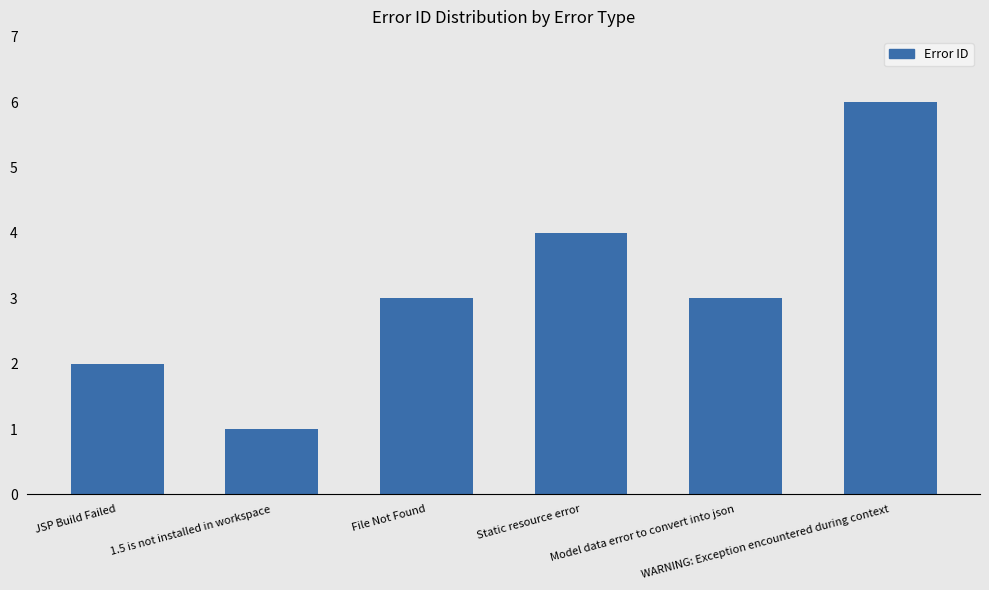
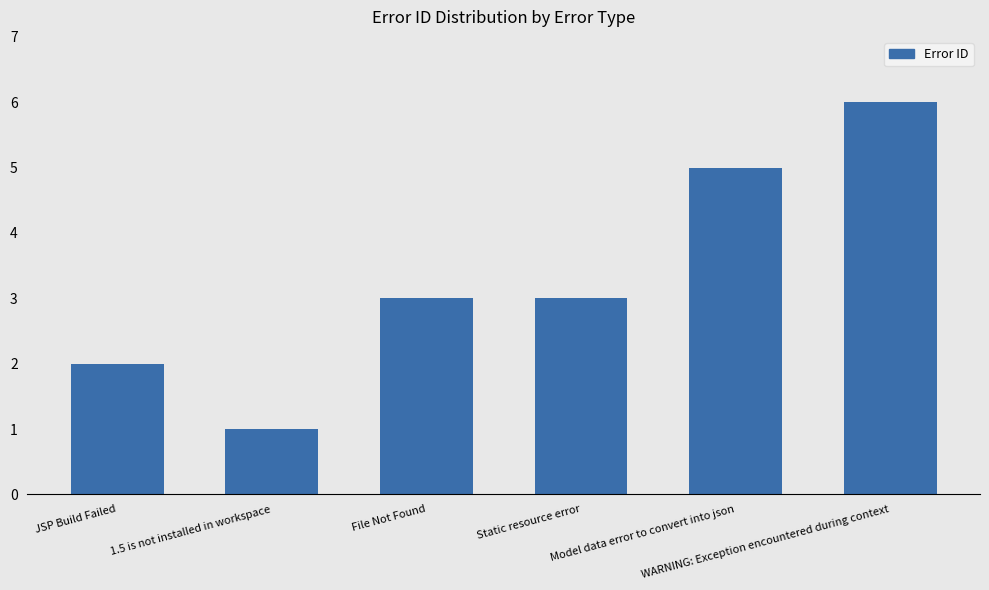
  {
    "JSP Build Failed": 2,
    "1.5 is not installed in workspace": 1,
    "File Not Found": 3,
-   "Static resource error": 4,
-   "Model data error to convert into json": 3,
+   "Static resource error": 3,
+   "Model data error to convert into json": 5,
    "WARNING: Exception encountered during context": 6
  }
